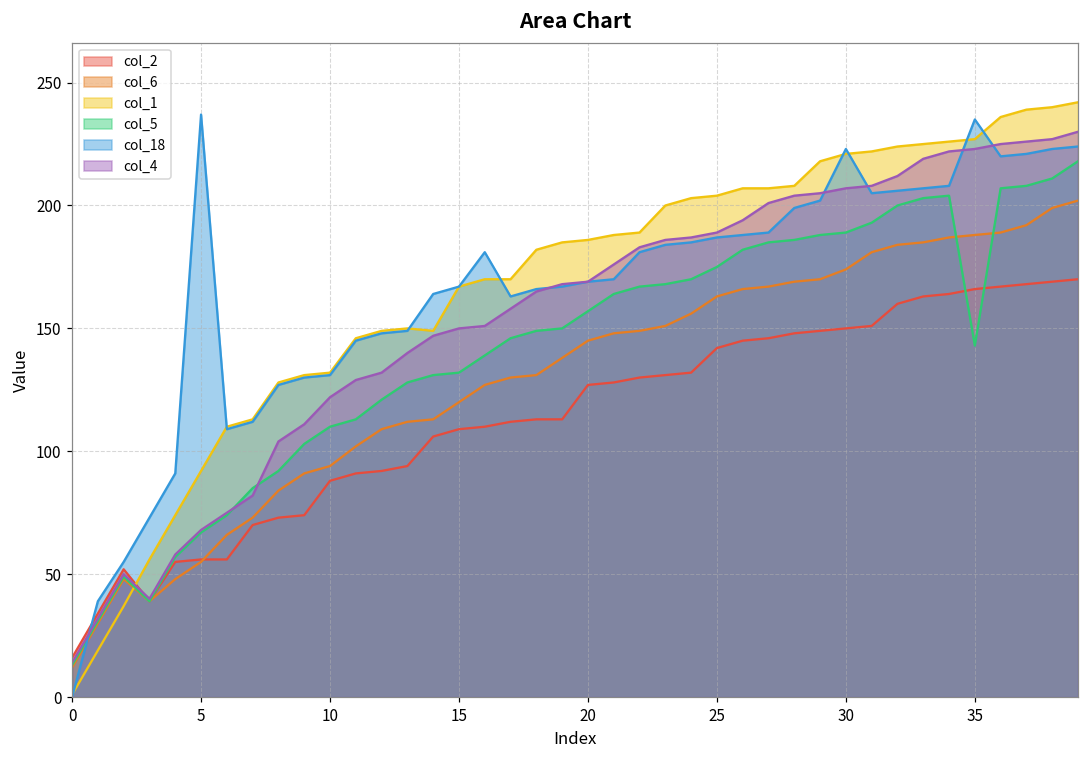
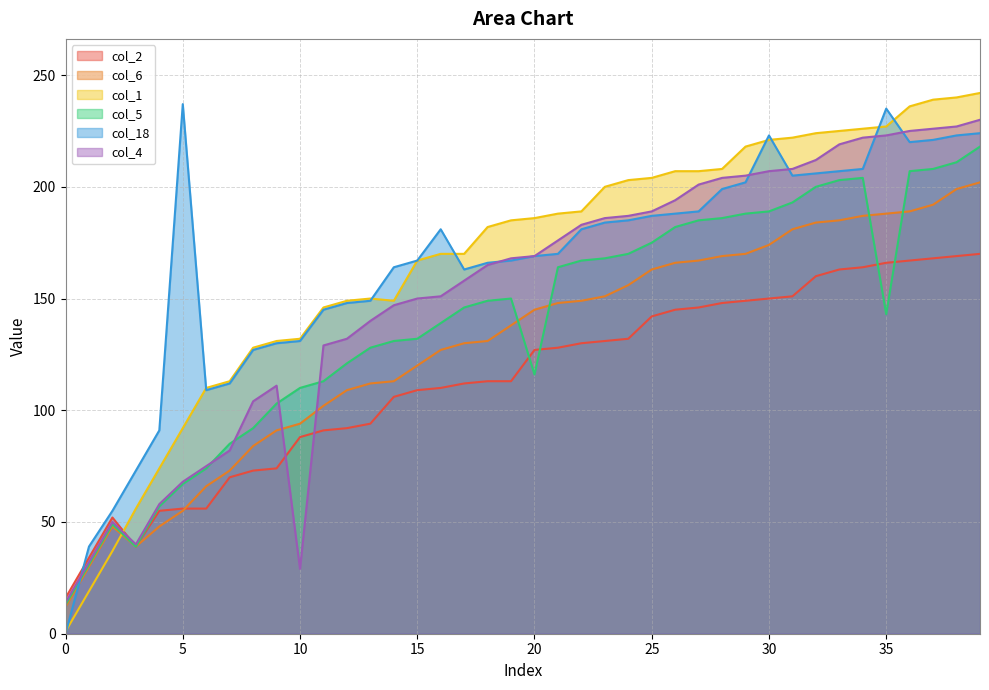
  {
    "col_5": {
      "10": 110,
      "15": 132,
-     "20": 157,
+     "20": 116,
      "25": 175,
      "30": 189,
      "35": 143
    },
    "col_18": {
      "5": 237,
      "25": 187,
      "30": 223,
      "35": 235
    },
    "col_4": {
-     "10": 122,
+     "10": 29,
      "15": 150,
      "25": 189,
      "30": 207,
      "35": 223
    }
  }
